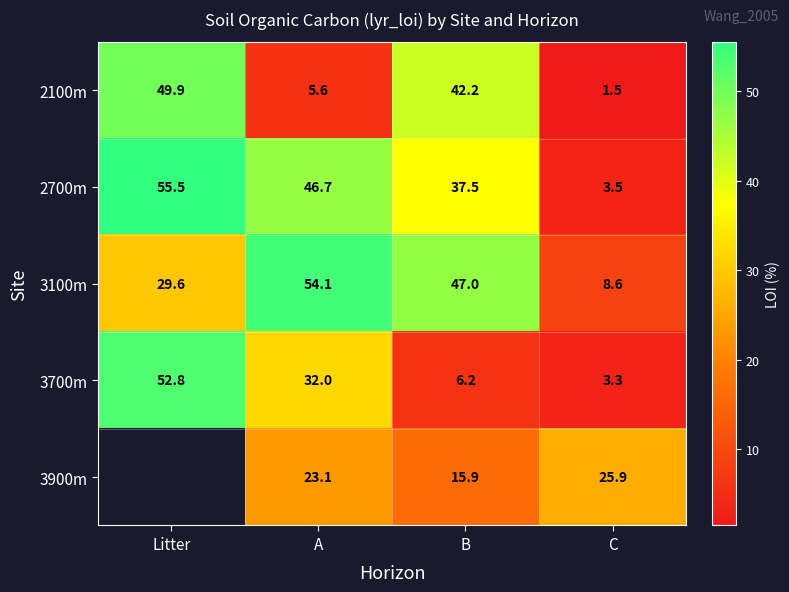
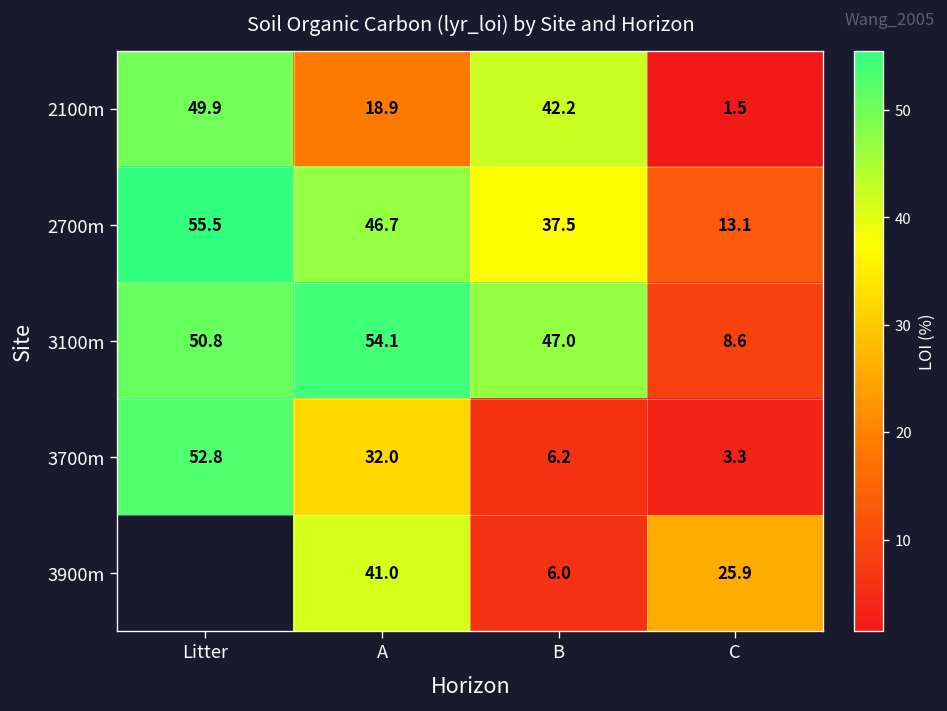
  {
    "2100m": {
      "Litter": 49.9,
-     "A": 5.6,
+     "A": 18.9,
      "B": 42.2,
      "C": 1.5
    },
    "2700m": {
      "Litter": 55.5,
      "A": 46.7,
      "B": 37.5,
-     "C": 3.5
+     "C": 13.1
    },
    "3100m": {
-     "Litter": 29.6,
+     "Litter": 50.8,
      "A": 54.1,
      "B": 47.0,
      "C": 8.6
    },
    "3700m": {
      "Litter": 52.8,
      "A": 32.0,
      "B": 6.2,
      "C": 3.3
    },
    "3900m": {
-     "A": 23.1,
-     "B": 15.9,
+     "A": 41.0,
+     "B": 6.0,
      "C": 25.9
    }
  }
